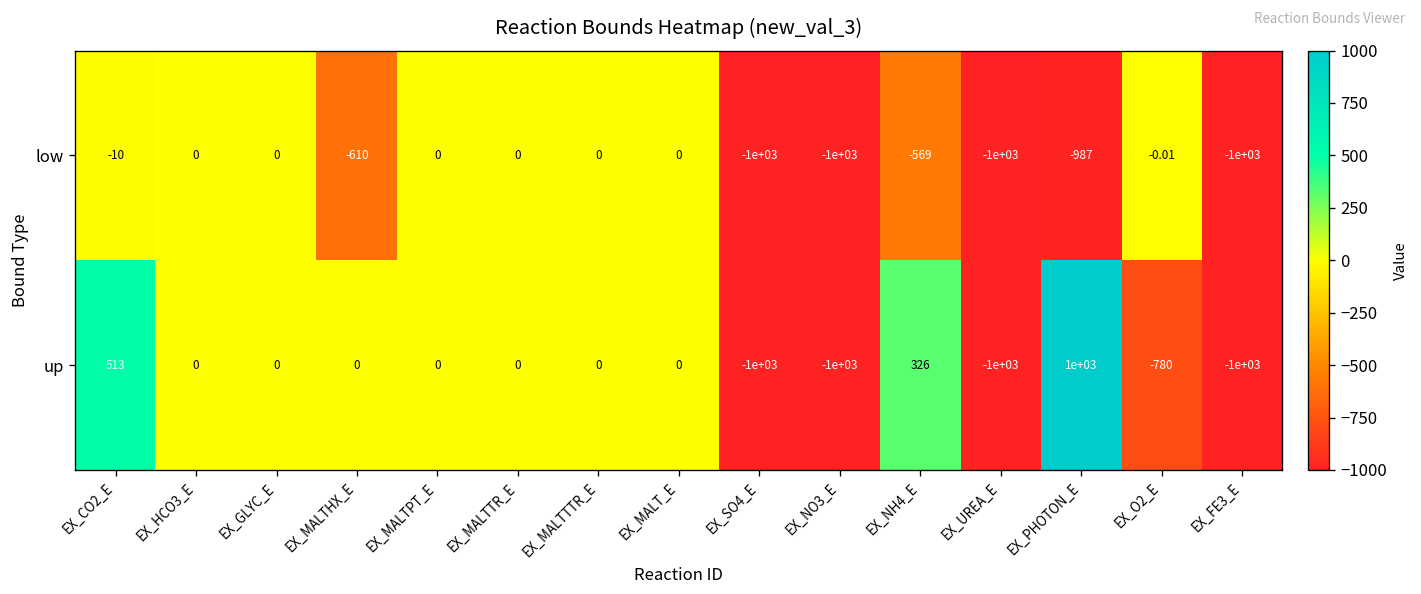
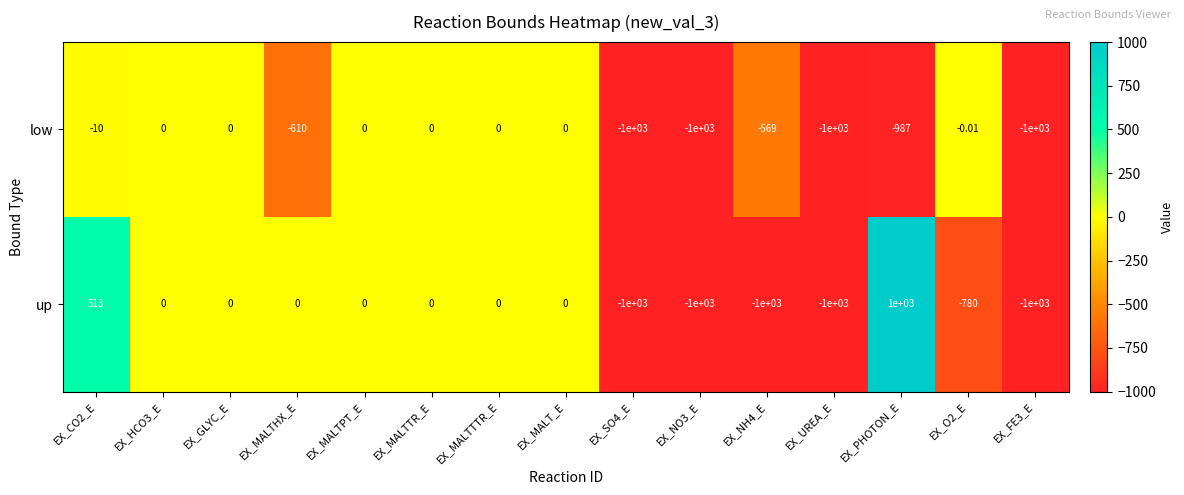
  {
    "low": {
      "EX_CO2_E": "-10",
      "EX_HCO3_E": "0",
      "EX_GLYC_E": "0",
      "EX_MALTHX_E": "-610",
      "EX_MALTPT_E": "0",
      "EX_MALTTR_E": "0",
      "EX_MALTTTR_E": "0",
      "EX_MALT_E": "0",
      "EX_SO4_E": "-1e+03",
      "EX_NO3_E": "-1e+03",
      "EX_NH4_E": "-569",
      "EX_UREA_E": "-1e+03",
      "EX_PHOTON_E": "-987",
      "EX_O2_E": "-0.01",
      "EX_FE3_E": "-1e+03"
    },
    "up": {
      "EX_CO2_E": "513",
      "EX_HCO3_E": "0",
      "EX_GLYC_E": "0",
      "EX_MALTHX_E": "0",
      "EX_MALTPT_E": "0",
      "EX_MALTTR_E": "0",
      "EX_MALTTTR_E": "0",
      "EX_MALT_E": "0",
      "EX_SO4_E": "-1e+03",
      "EX_NO3_E": "-1e+03",
-     "EX_NH4_E": "326",
+     "EX_NH4_E": "-1e+03",
      "EX_UREA_E": "-1e+03",
      "EX_PHOTON_E": "1e+03",
      "EX_O2_E": "-780",
      "EX_FE3_E": "-1e+03"
    }
  }
